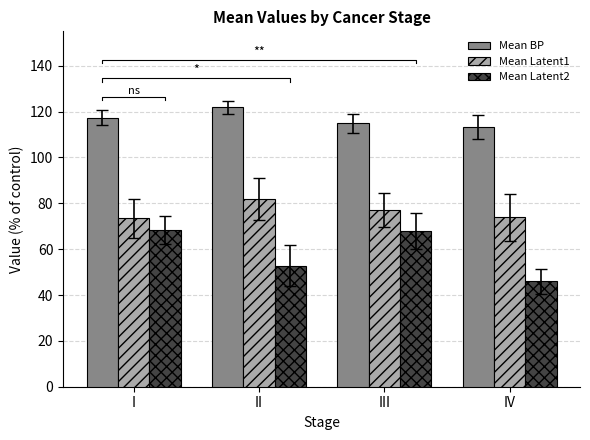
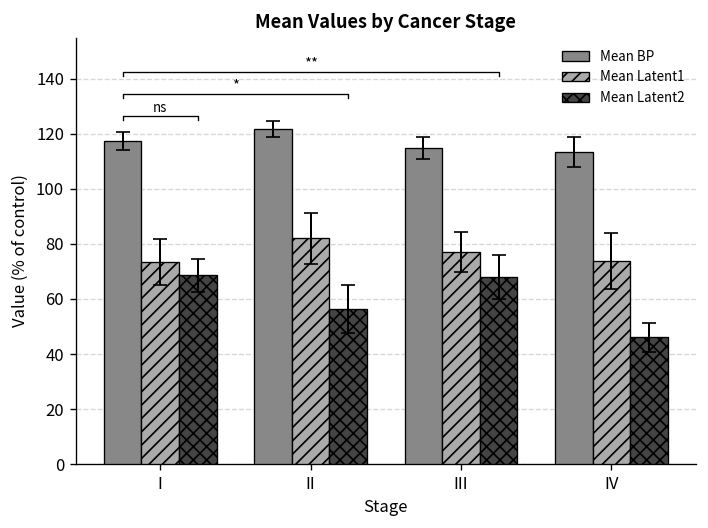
  {
    "Mean Latent2": {
      "I": 69,
-     "II": 53,
+     "II": 56,
      "III": 68,
      "IV": 46
    }
  }
